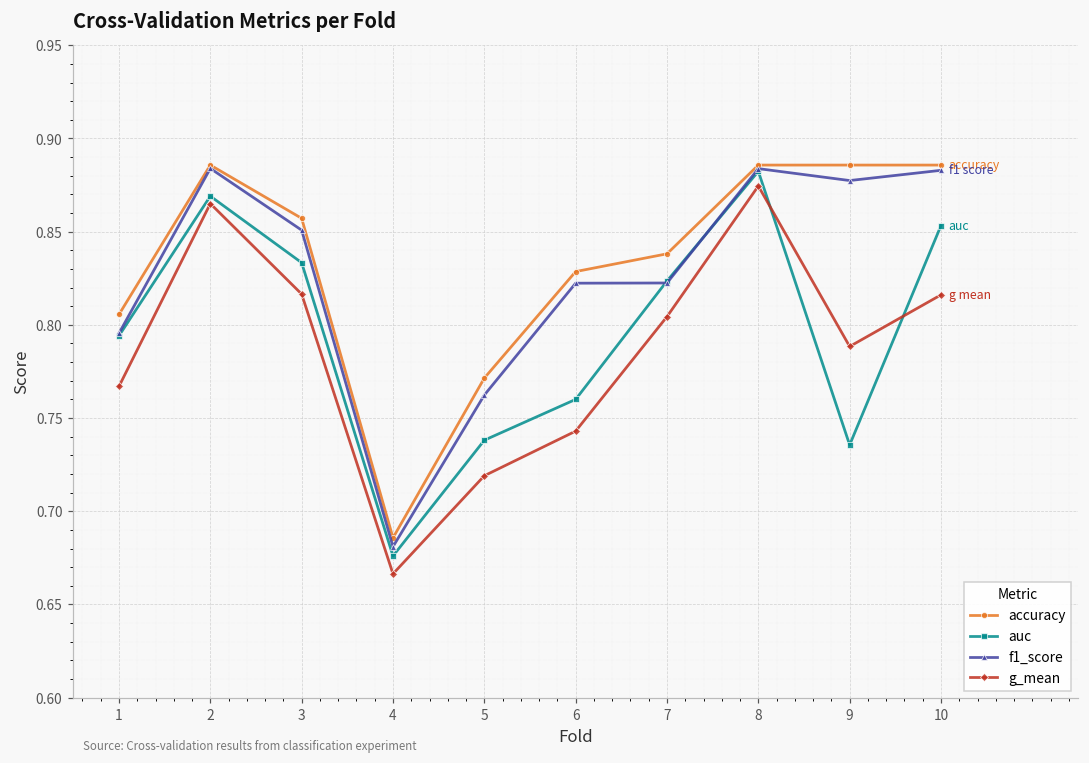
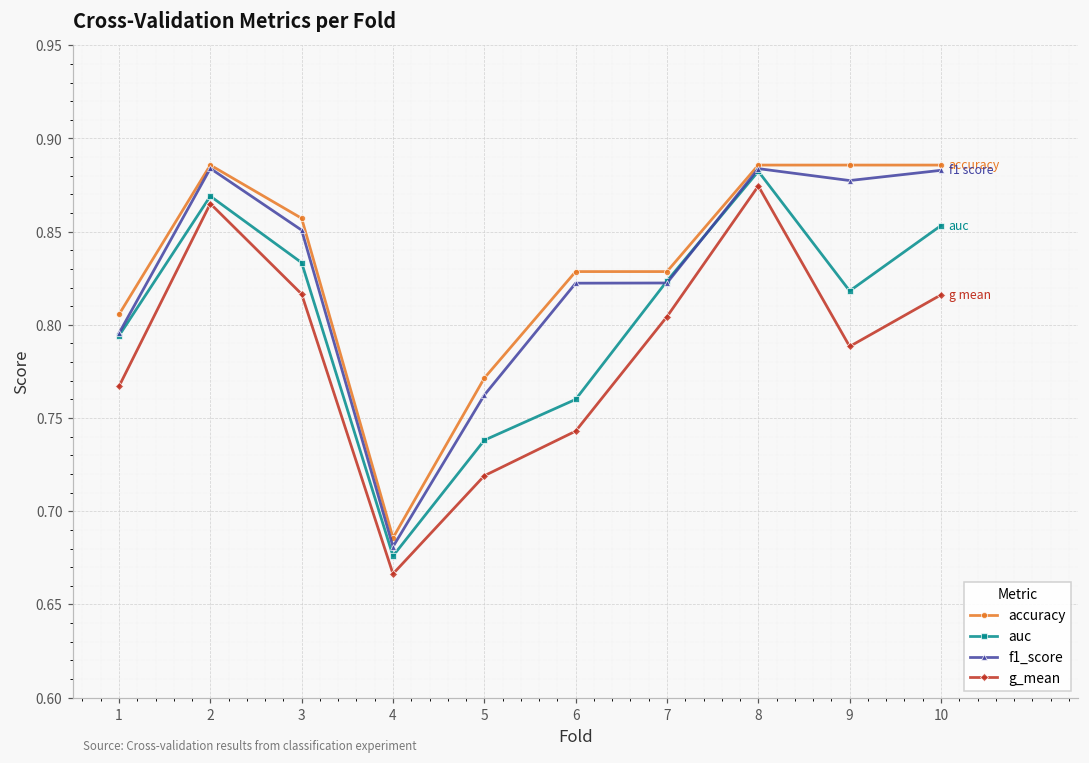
  {
    "accuracy": {
      "1": 0.806,
      "2": 0.886,
      "3": 0.857,
      "4": 0.686,
      "5": 0.771,
      "6": 0.829,
-     "7": 0.838,
+     "7": 0.829,
      "8": 0.886,
      "9": 0.886,
      "10": 0.886
    },
    "auc": {
      "2": 0.869,
      "3": 0.833,
      "4": 0.676,
      "5": 0.738,
      "6": 0.760,
-     "9": 0.736,
+     "9": 0.818,
      "10": 0.853
    },
    "f1_score": {
      "2": 0.884,
      "3": 0.851,
      "4": 0.681,
      "5": 0.762,
      "6": 0.822,
      "9": 0.877,
      "10": 0.883
    },
    "g_mean": {
      "1": 0.767,
      "2": 0.865,
      "3": 0.816,
      "4": 0.666,
      "5": 0.719,
      "6": 0.743,
      "7": 0.804,
      "8": 0.874,
      "9": 0.788,
      "10": 0.816
    }
  }
